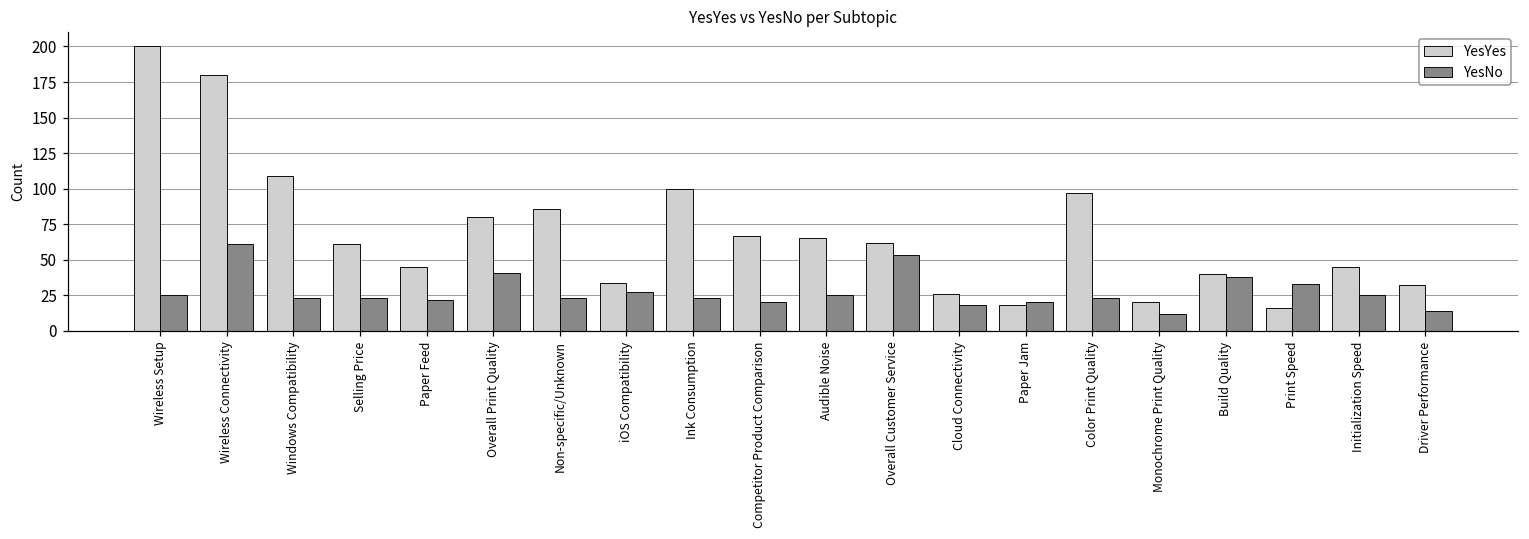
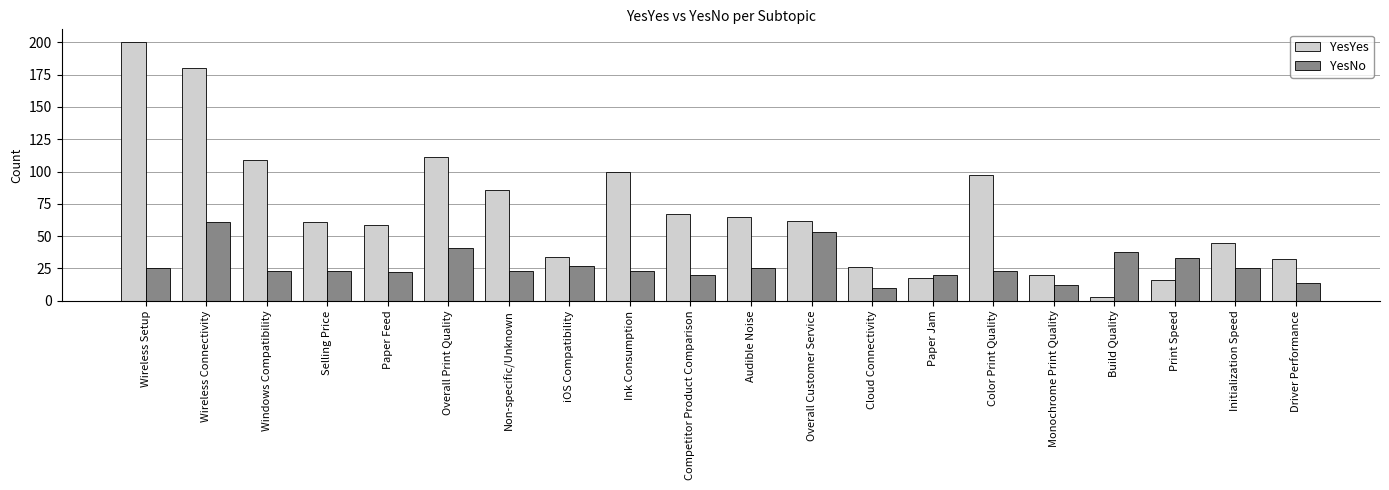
  {
    "YesYes": {
      "Wireless Setup": 200,
      "Wireless Connectivity": 180,
      "Windows Compatibility": 109,
      "Selling Price": 61,
-     "Paper Feed": 45,
-     "Overall Print Quality": 80,
+     "Paper Feed": 59,
+     "Overall Print Quality": 111,
      "Non-specific/Unknown": 86,
      "iOS Compatibility": 34,
      "Ink Consumption": 100,
      "Competitor Product Comparison": 67,
      "Audible Noise": 65,
      "Overall Customer Service": 62,
      "Cloud Connectivity": 26,
      "Paper Jam": 18,
      "Color Print Quality": 97,
      "Monochrome Print Quality": 20,
-     "Build Quality": 40,
+     "Build Quality": 3,
      "Print Speed": 16,
      "Initialization Speed": 45,
      "Driver Performance": 32
    },
    "YesNo": {
      "Wireless Setup": 25,
      "Wireless Connectivity": 61,
      "Windows Compatibility": 23,
      "Selling Price": 23,
      "Paper Feed": 22,
      "Overall Print Quality": 41,
      "Non-specific/Unknown": 23,
      "iOS Compatibility": 27,
      "Ink Consumption": 23,
      "Competitor Product Comparison": 20,
      "Audible Noise": 25,
      "Overall Customer Service": 53,
-     "Cloud Connectivity": 18,
+     "Cloud Connectivity": 10,
      "Paper Jam": 20,
      "Color Print Quality": 23,
      "Monochrome Print Quality": 12,
      "Build Quality": 38,
      "Print Speed": 33,
      "Initialization Speed": 25,
      "Driver Performance": 14
    }
  }
